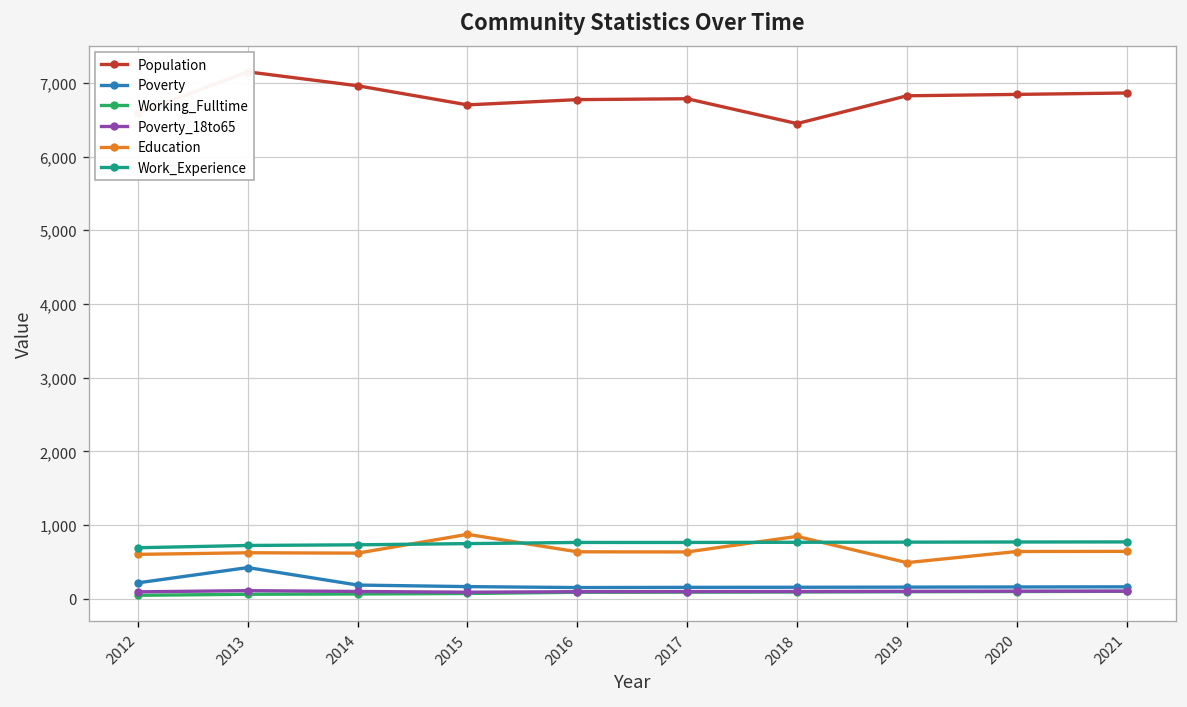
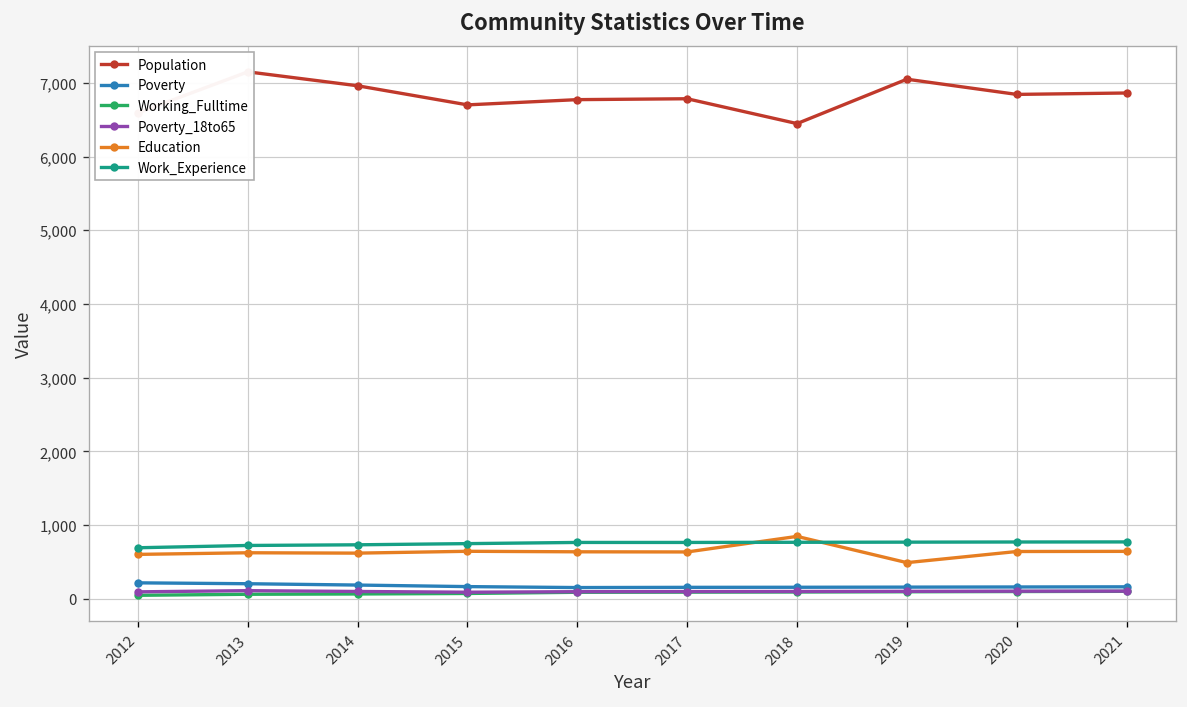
  {
    "Population": {
      "2014": "7,000",
      "2015": "6,700",
      "2016": "6,800",
      "2017": "6,800",
      "2018": "6,400",
-     "2019": "6,800",
+     "2019": "7,000",
      "2020": "6,800",
      "2021": "6,900"
    },
    "Poverty": {
      "2012": "200",
-     "2013": "400",
+     "2013": "200",
      "2014": "200",
      "2015": "200",
      "2016": "200",
      "2017": "200",
      "2018": "200",
      "2019": "200",
      "2020": "200",
      "2021": "200"
    },
    "Poverty_18to65": {
      "2012": "100",
      "2013": "100"
    },
    "Education": {
      "2012": "600",
      "2013": "600",
      "2014": "600",
-     "2015": "900",
+     "2015": "600",
      "2016": "600",
      "2017": "600",
      "2018": "800",
      "2019": "500",
      "2020": "600",
      "2021": "600"
    }
  }
